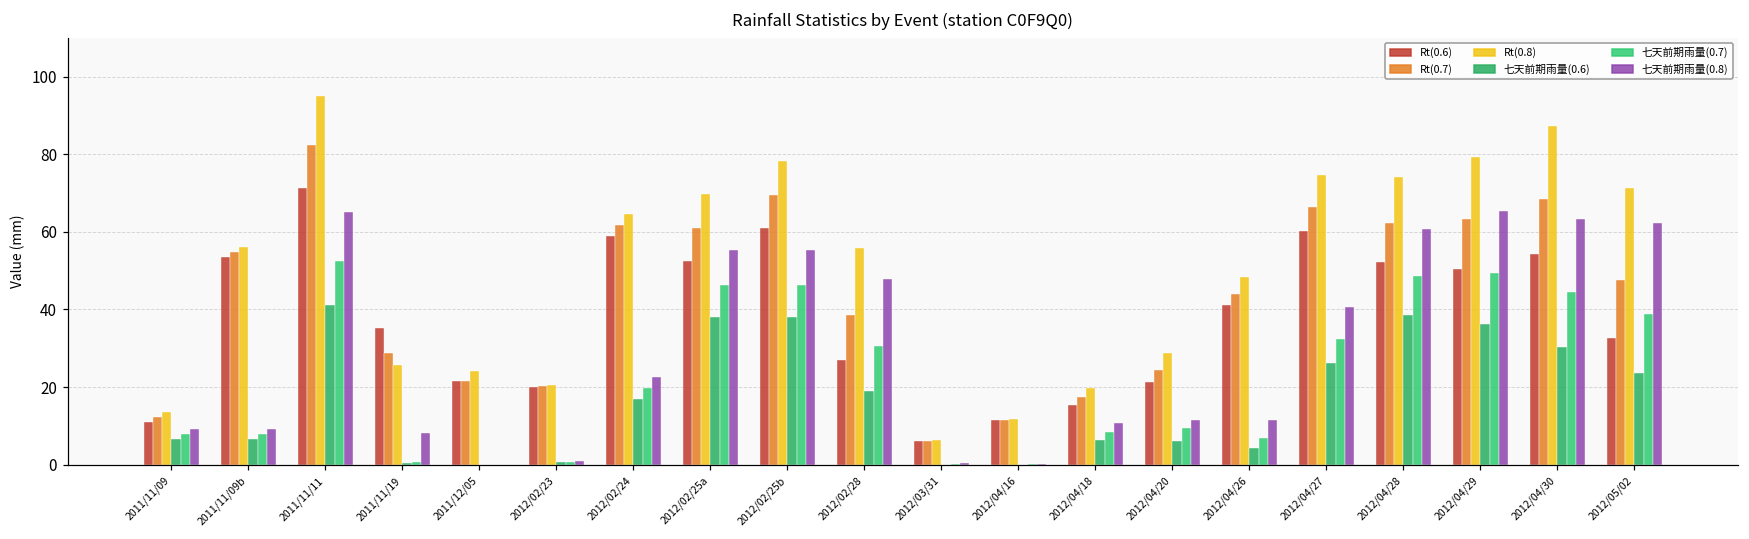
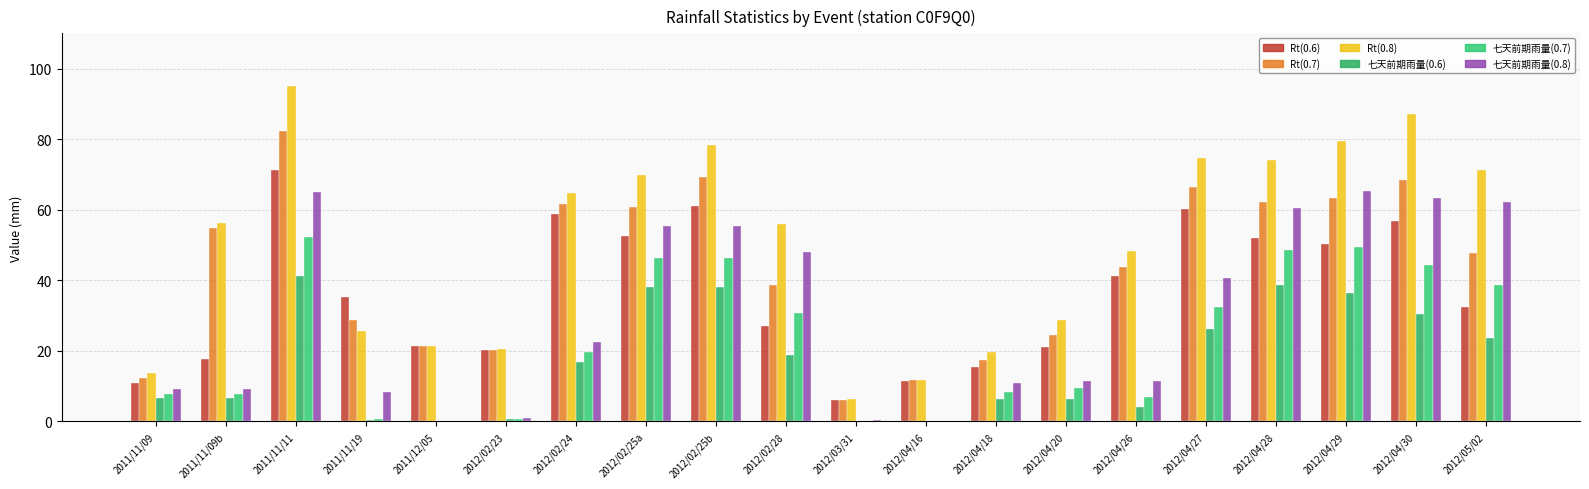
  {
    "Rt(0.6)": {
      "2011/11/09": 11,
-     "2011/11/09b": 54,
+     "2011/11/09b": 18,
      "2011/11/11": 71,
      "2011/11/19": 35,
      "2011/12/05": 22,
      "2012/02/23": 20,
      "2012/02/24": 59,
      "2012/02/25a": 53,
      "2012/02/25b": 61,
      "2012/02/28": 27,
      "2012/03/31": 6,
      "2012/04/16": 12,
      "2012/04/18": 15,
      "2012/04/20": 21,
      "2012/04/26": 41,
      "2012/04/27": 60,
      "2012/04/28": 52,
      "2012/04/29": 50,
-     "2012/04/30": 54,
+     "2012/04/30": 57,
      "2012/05/02": 33
    },
    "Rt(0.7)": {
      "2011/11/09": 12,
      "2011/11/09b": 55,
      "2011/11/11": 82,
      "2011/11/19": 29,
      "2011/12/05": 22,
      "2012/02/23": 20,
      "2012/02/24": 62,
      "2012/02/25a": 61,
      "2012/02/25b": 69,
      "2012/02/28": 39,
      "2012/03/31": 6,
      "2012/04/16": 12,
      "2012/04/18": 17,
      "2012/04/20": 24,
      "2012/04/26": 44,
      "2012/04/27": 66,
      "2012/04/28": 62,
      "2012/04/29": 63,
      "2012/04/30": 68,
      "2012/05/02": 48
    },
    "Rt(0.8)": {
      "2011/11/09": 14,
      "2011/11/09b": 56,
      "2011/11/11": 95,
      "2011/11/19": 26,
-     "2011/12/05": 24,
+     "2011/12/05": 22,
      "2012/02/23": 20,
      "2012/02/24": 65,
      "2012/02/25a": 70,
      "2012/02/25b": 78,
      "2012/02/28": 56,
      "2012/03/31": 6,
      "2012/04/16": 12,
      "2012/04/18": 20,
      "2012/04/20": 29,
      "2012/04/26": 48,
      "2012/04/27": 75,
      "2012/04/28": 74,
      "2012/04/29": 79,
      "2012/04/30": 87,
      "2012/05/02": 71
    },
    "七天前期雨量(0.8)": {
      "2011/11/09": 9,
      "2011/11/09b": 9,
      "2011/11/11": 65,
      "2011/11/19": 8,
      "2011/12/05": 0,
      "2012/02/23": 1,
      "2012/02/24": 23,
      "2012/02/25a": 55,
      "2012/02/25b": 55,
      "2012/02/28": 48,
      "2012/04/18": 11,
      "2012/04/20": 11,
      "2012/04/26": 11,
      "2012/04/27": 41,
      "2012/04/28": 61,
      "2012/04/29": 65,
      "2012/04/30": 63,
      "2012/05/02": 62
    }
  }
